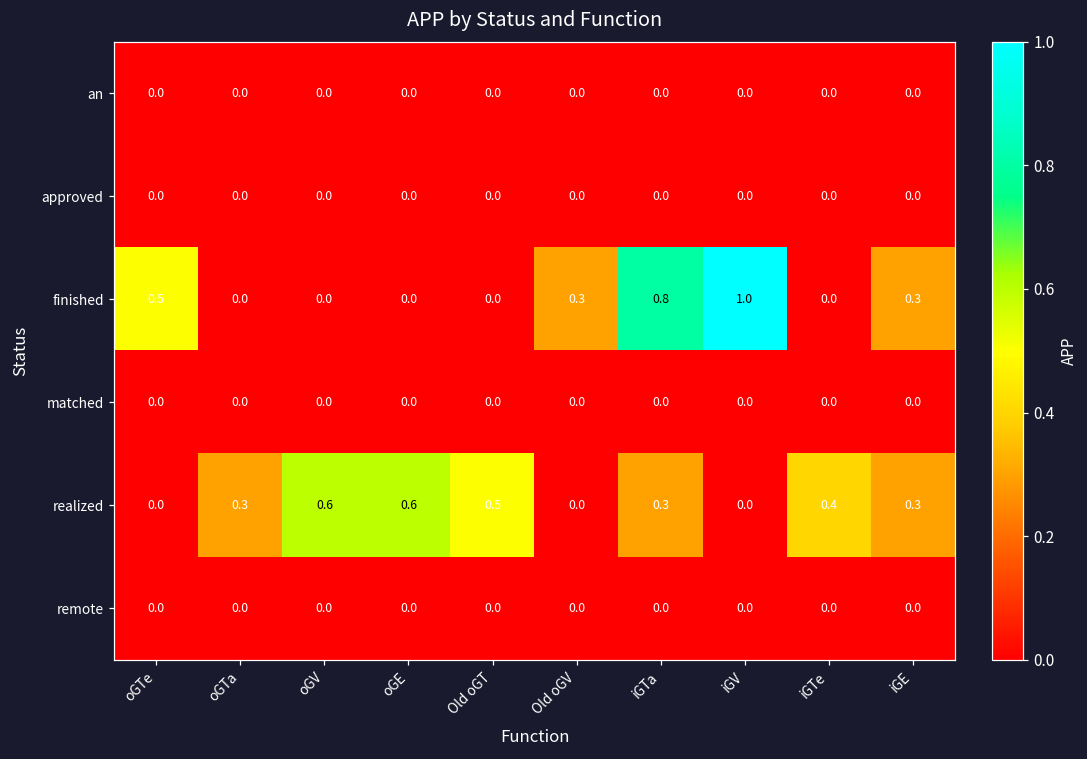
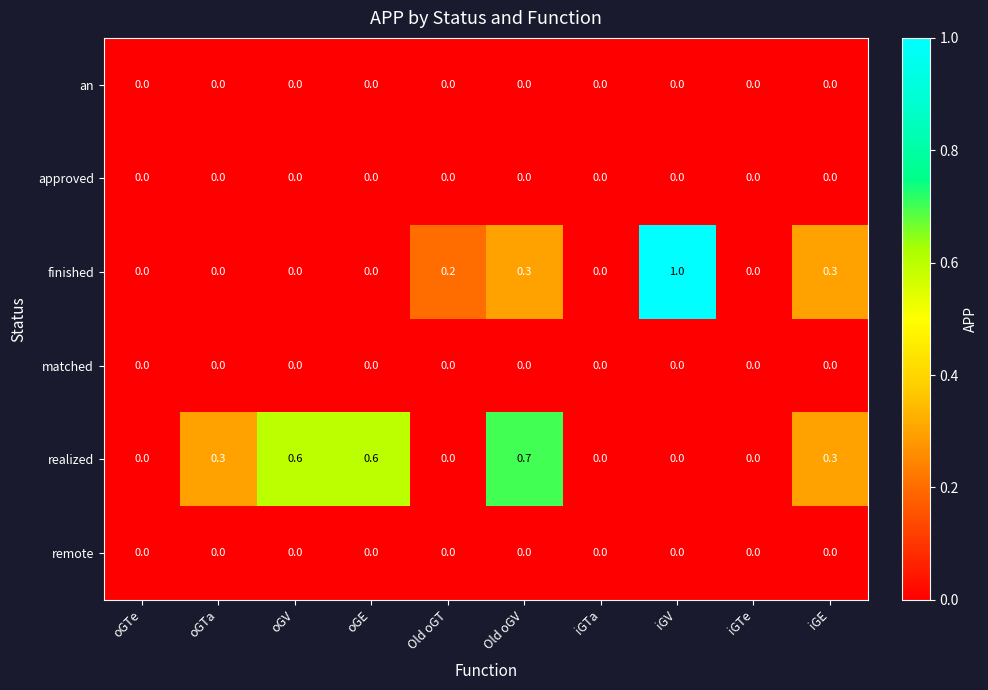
  {
    "an": {
      "oGTe": 0.0,
      "oGTa": 0.0,
      "oGV": 0.0,
      "oGE": 0.0,
      "Old oGT": 0.0,
      "Old oGV": 0.0,
      "iGTa": 0.0,
      "iGV": 0.0,
      "iGTe": 0.0,
      "iGE": 0.0
    },
    "approved": {
      "oGTe": 0.0,
      "oGTa": 0.0,
      "oGV": 0.0,
      "oGE": 0.0,
      "Old oGT": 0.0,
      "Old oGV": 0.0,
      "iGTa": 0.0,
      "iGV": 0.0,
      "iGTe": 0.0,
      "iGE": 0.0
    },
    "finished": {
-     "oGTe": 0.5,
+     "oGTe": 0.0,
      "oGTa": 0.0,
      "oGV": 0.0,
      "oGE": 0.0,
-     "Old oGT": 0.0,
+     "Old oGT": 0.2,
      "Old oGV": 0.3,
-     "iGTa": 0.8,
+     "iGTa": 0.0,
      "iGV": 1.0,
      "iGTe": 0.0,
      "iGE": 0.3
    },
    "matched": {
      "oGTe": 0.0,
      "oGTa": 0.0,
      "oGV": 0.0,
      "oGE": 0.0,
      "Old oGT": 0.0,
      "Old oGV": 0.0,
      "iGTa": 0.0,
      "iGV": 0.0,
      "iGTe": 0.0,
      "iGE": 0.0
    },
    "realized": {
      "oGTe": 0.0,
      "oGTa": 0.3,
      "oGV": 0.6,
      "oGE": 0.6,
-     "Old oGT": 0.5,
-     "Old oGV": 0.0,
-     "iGTa": 0.3,
+     "Old oGT": 0.0,
+     "Old oGV": 0.7,
+     "iGTa": 0.0,
      "iGV": 0.0,
-     "iGTe": 0.4,
+     "iGTe": 0.0,
      "iGE": 0.3
    },
    "remote": {
      "oGTe": 0.0,
      "oGTa": 0.0,
      "oGV": 0.0,
      "oGE": 0.0,
      "Old oGT": 0.0,
      "Old oGV": 0.0,
      "iGTa": 0.0,
      "iGV": 0.0,
      "iGTe": 0.0,
      "iGE": 0.0
    }
  }
